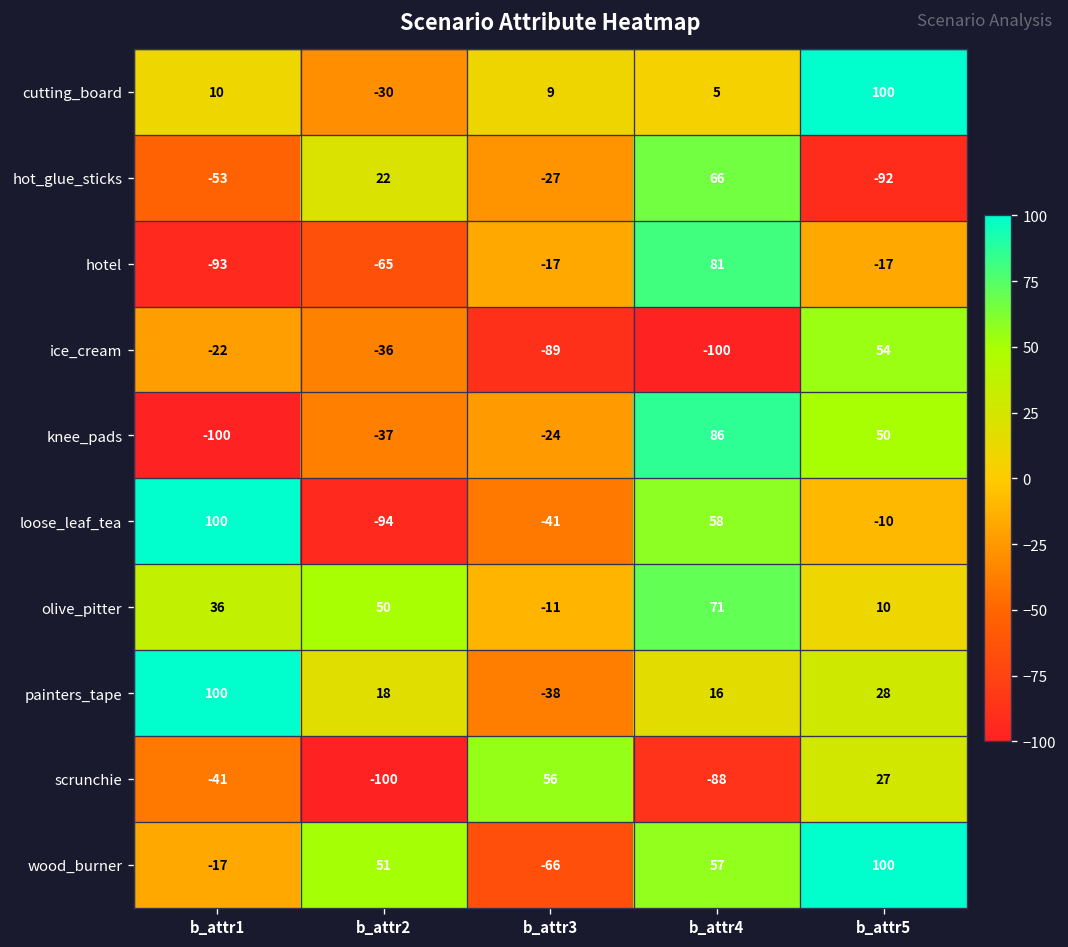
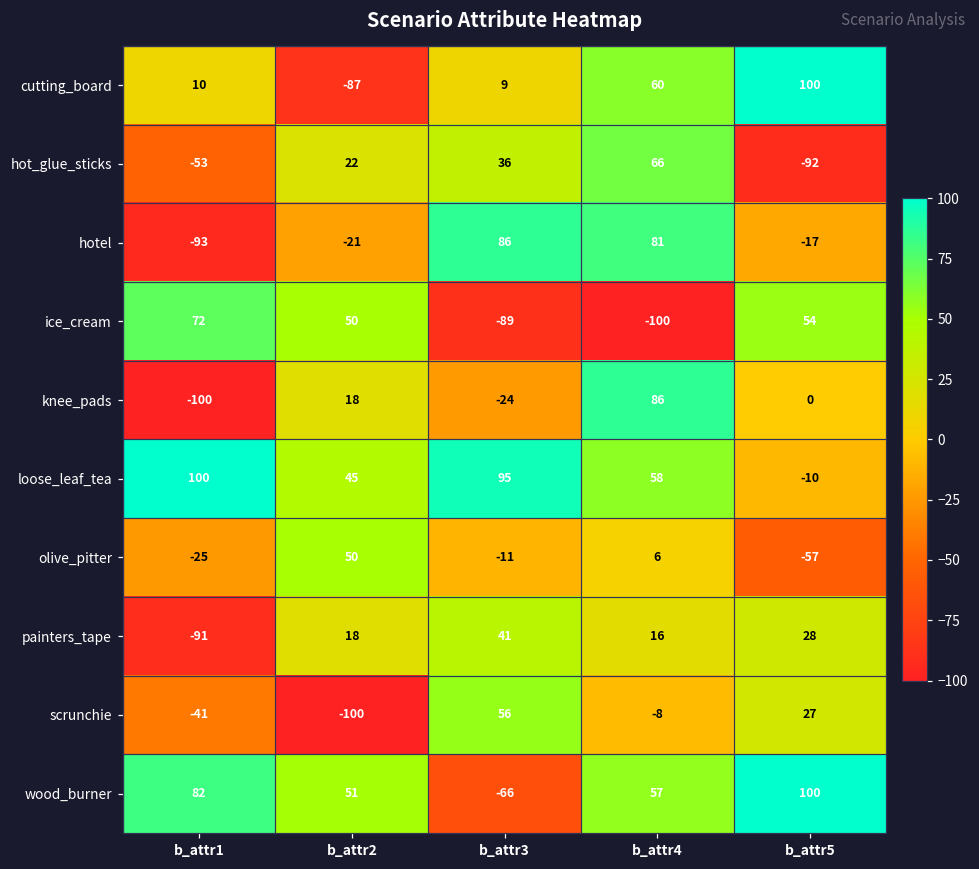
  {
    "cutting_board": {
      "b_attr1": 10,
-     "b_attr2": -30,
+     "b_attr2": -87,
      "b_attr3": 9,
-     "b_attr4": 5,
+     "b_attr4": 60,
      "b_attr5": 100
    },
    "hot_glue_sticks": {
      "b_attr1": -53,
      "b_attr2": 22,
-     "b_attr3": -27,
+     "b_attr3": 36,
      "b_attr4": 66,
      "b_attr5": -92
    },
    "hotel": {
      "b_attr1": -93,
-     "b_attr2": -65,
-     "b_attr3": -17,
+     "b_attr2": -21,
+     "b_attr3": 86,
      "b_attr4": 81,
      "b_attr5": -17
    },
    "ice_cream": {
-     "b_attr1": -22,
-     "b_attr2": -36,
+     "b_attr1": 72,
+     "b_attr2": 50,
      "b_attr3": -89,
      "b_attr4": -100,
      "b_attr5": 54
    },
    "knee_pads": {
      "b_attr1": -100,
-     "b_attr2": -37,
+     "b_attr2": 18,
      "b_attr3": -24,
      "b_attr4": 86,
-     "b_attr5": 50
+     "b_attr5": 0
    },
    "loose_leaf_tea": {
      "b_attr1": 100,
-     "b_attr2": -94,
-     "b_attr3": -41,
+     "b_attr2": 45,
+     "b_attr3": 95,
      "b_attr4": 58,
      "b_attr5": -10
    },
    "olive_pitter": {
-     "b_attr1": 36,
+     "b_attr1": -25,
      "b_attr2": 50,
      "b_attr3": -11,
-     "b_attr4": 71,
-     "b_attr5": 10
+     "b_attr4": 6,
+     "b_attr5": -57
    },
    "painters_tape": {
-     "b_attr1": 100,
+     "b_attr1": -91,
      "b_attr2": 18,
-     "b_attr3": -38,
+     "b_attr3": 41,
      "b_attr4": 16,
      "b_attr5": 28
    },
    "scrunchie": {
      "b_attr1": -41,
      "b_attr2": -100,
      "b_attr3": 56,
-     "b_attr4": -88,
+     "b_attr4": -8,
      "b_attr5": 27
    },
    "wood_burner": {
-     "b_attr1": -17,
+     "b_attr1": 82,
      "b_attr2": 51,
      "b_attr3": -66,
      "b_attr4": 57,
      "b_attr5": 100
    }
  }
